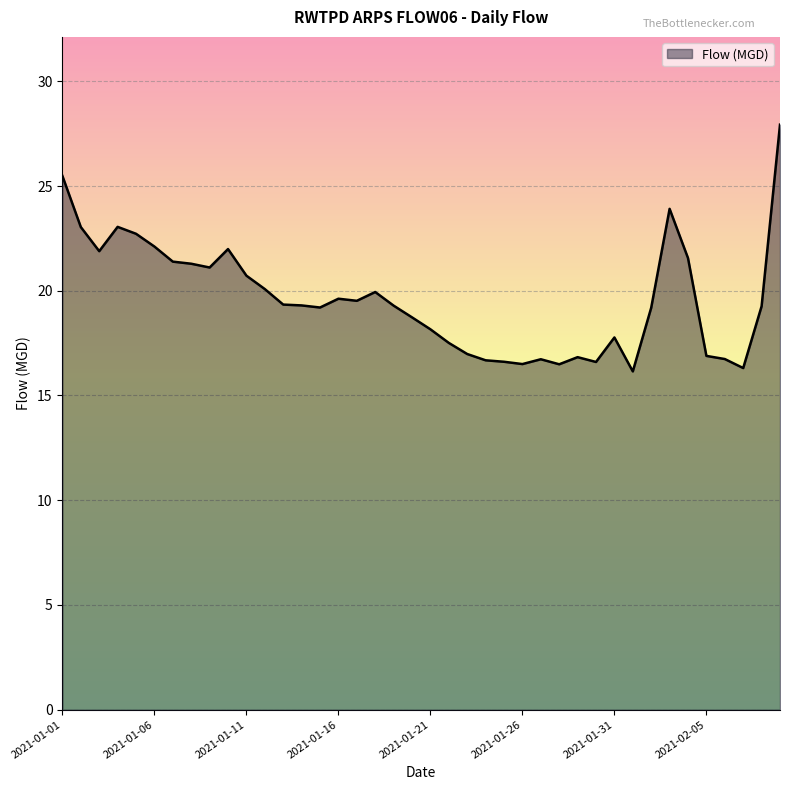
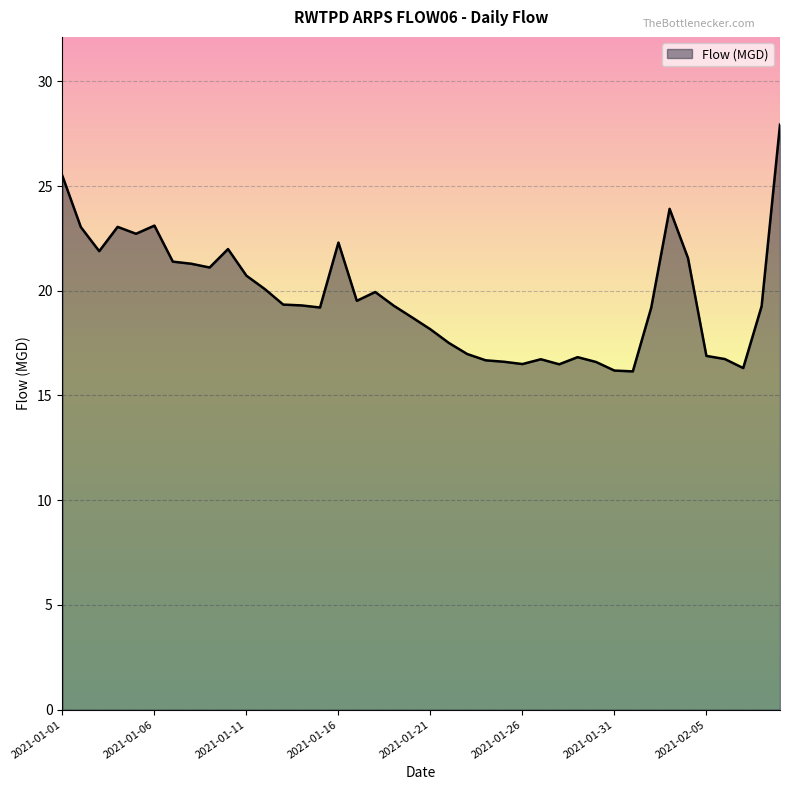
  {
    "2021-01-01": 25.5,
-   "2021-01-06": 22.1,
+   "2021-01-06": 23.1,
    "2021-01-11": 20.7,
-   "2021-01-16": 19.6,
+   "2021-01-16": 22.3,
    "2021-01-21": 18.2,
    "2021-01-26": 16.5,
-   "2021-01-31": 17.8,
+   "2021-01-31": 16.2,
    "2021-02-05": 16.9
  }
